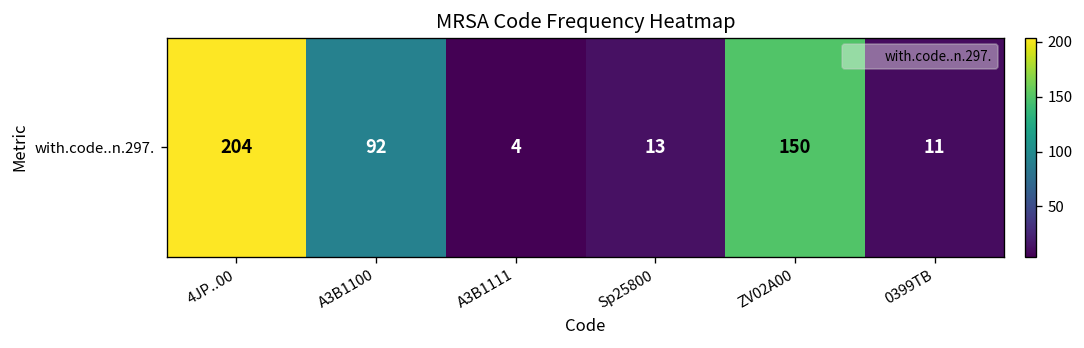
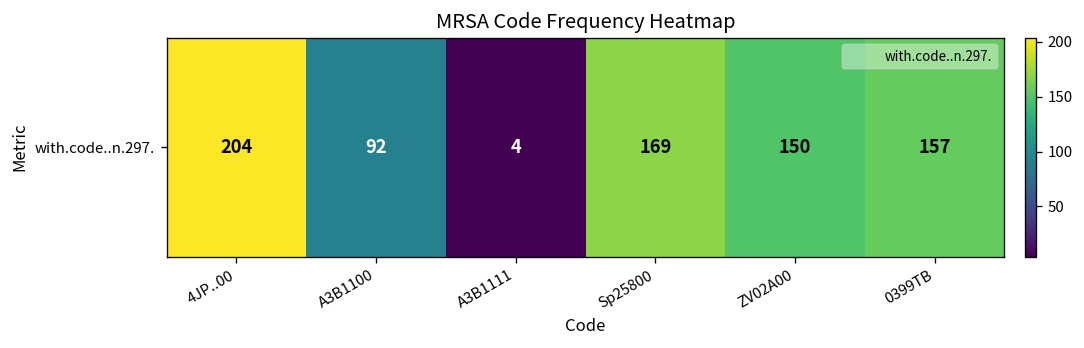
  {
    "with.code..n.297.": {
      "4JP..00": 204,
      "A3B1100": 92,
      "A3B1111": 4,
-     "Sp25800": 13,
+     "Sp25800": 169,
      "ZV02A00": 150,
-     "0399TB": 11
+     "0399TB": 157
    }
  }
